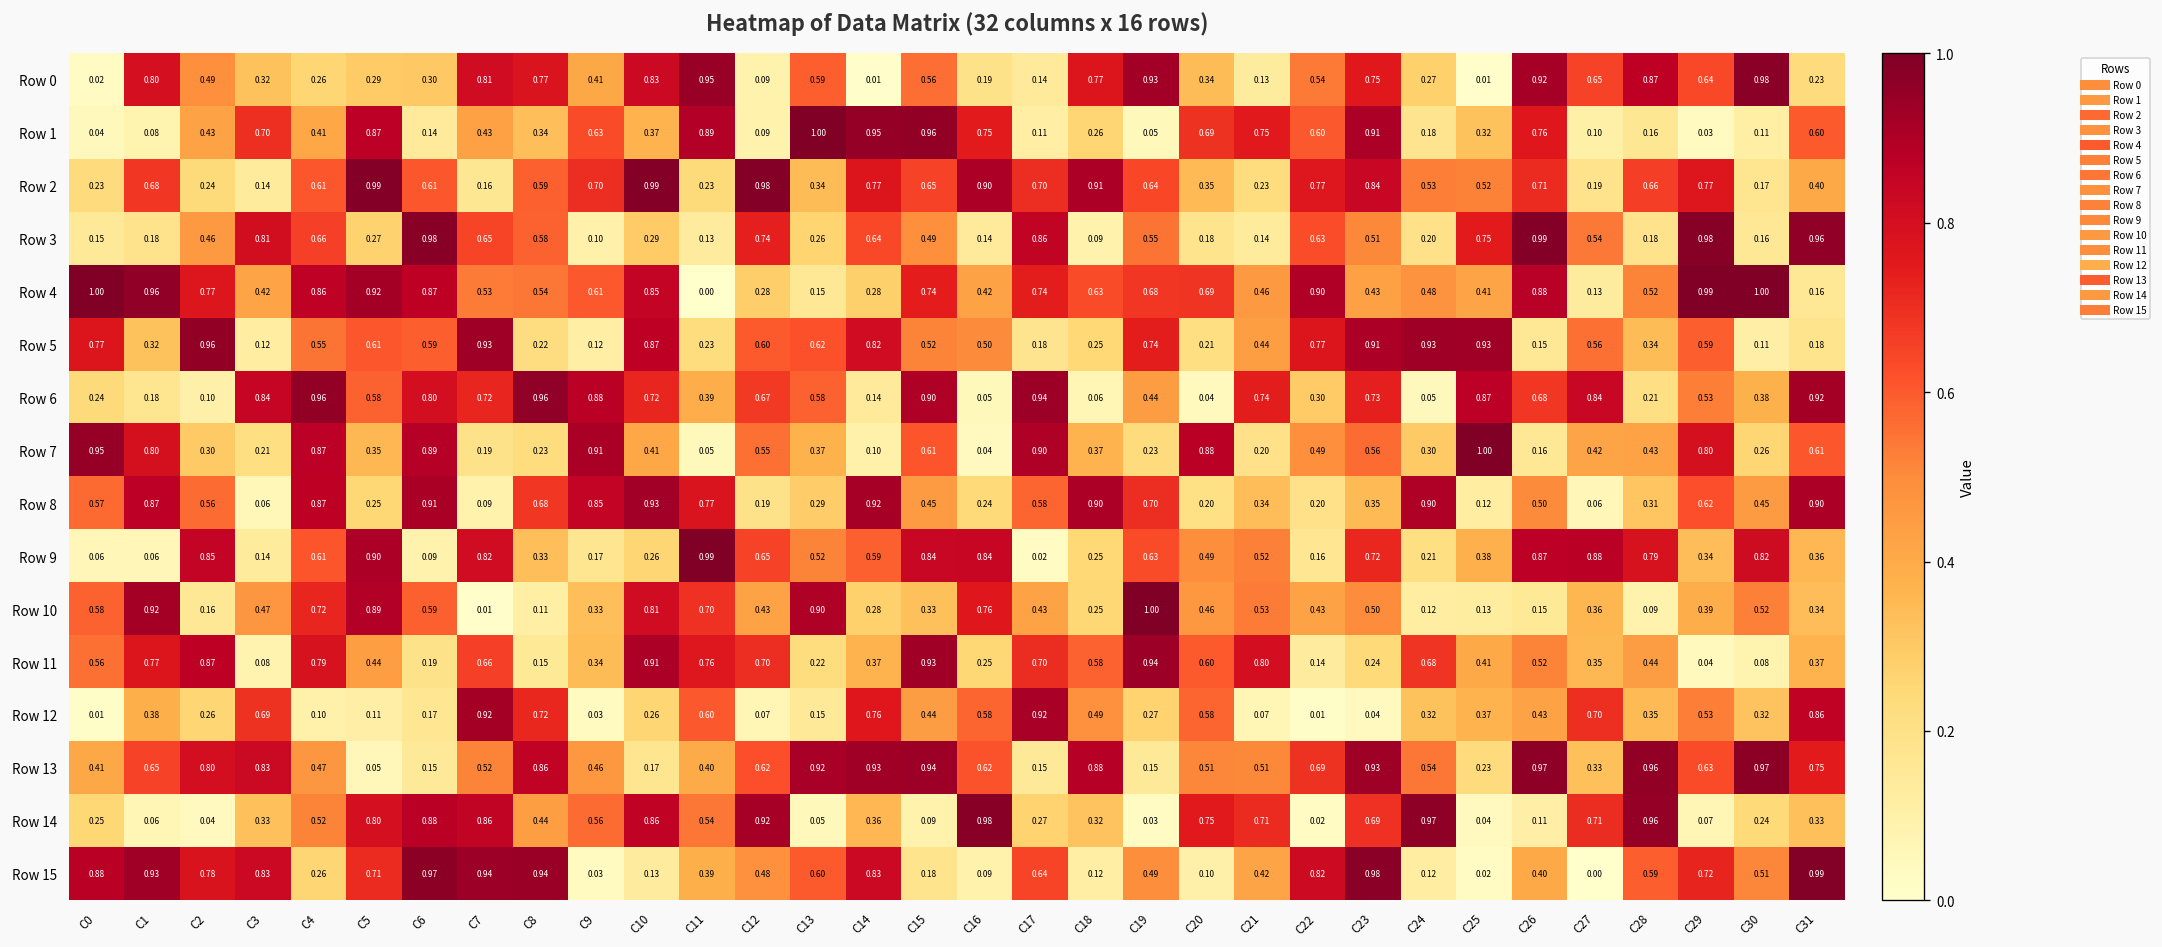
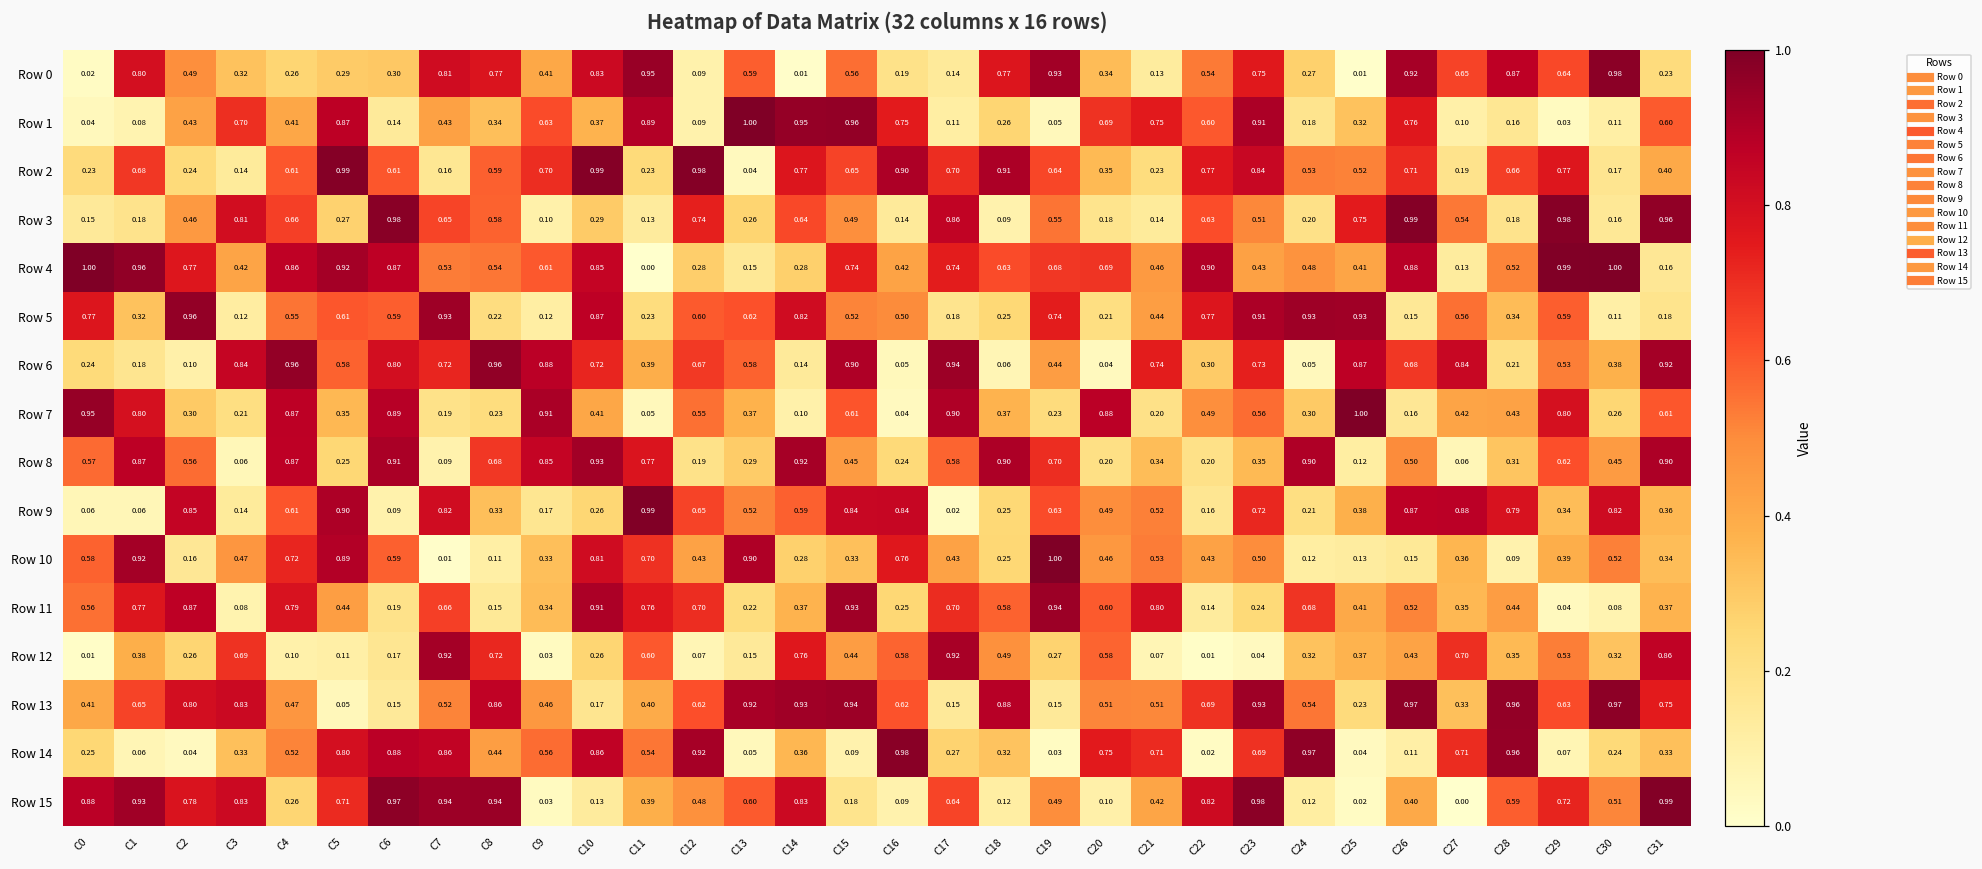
  {
    "Row 2": {
      "C0": 0.23,
      "C1": 0.68,
      "C2": 0.24,
      "C3": 0.14,
      "C4": 0.61,
      "C5": 0.99,
      "C6": 0.61,
      "C7": 0.16,
      "C8": 0.59,
      "C9": 0.70,
      "C10": 0.99,
      "C11": 0.23,
      "C12": 0.98,
-     "C13": 0.34,
+     "C13": 0.04,
      "C14": 0.77,
      "C15": 0.65,
      "C16": 0.90,
      "C17": 0.70,
      "C18": 0.91,
      "C19": 0.64,
      "C20": 0.35,
      "C21": 0.23,
      "C22": 0.77,
      "C23": 0.84,
      "C24": 0.53,
      "C25": 0.52,
      "C26": 0.71,
      "C27": 0.19,
      "C28": 0.66,
      "C29": 0.77,
      "C30": 0.17,
      "C31": 0.40
    }
  }
